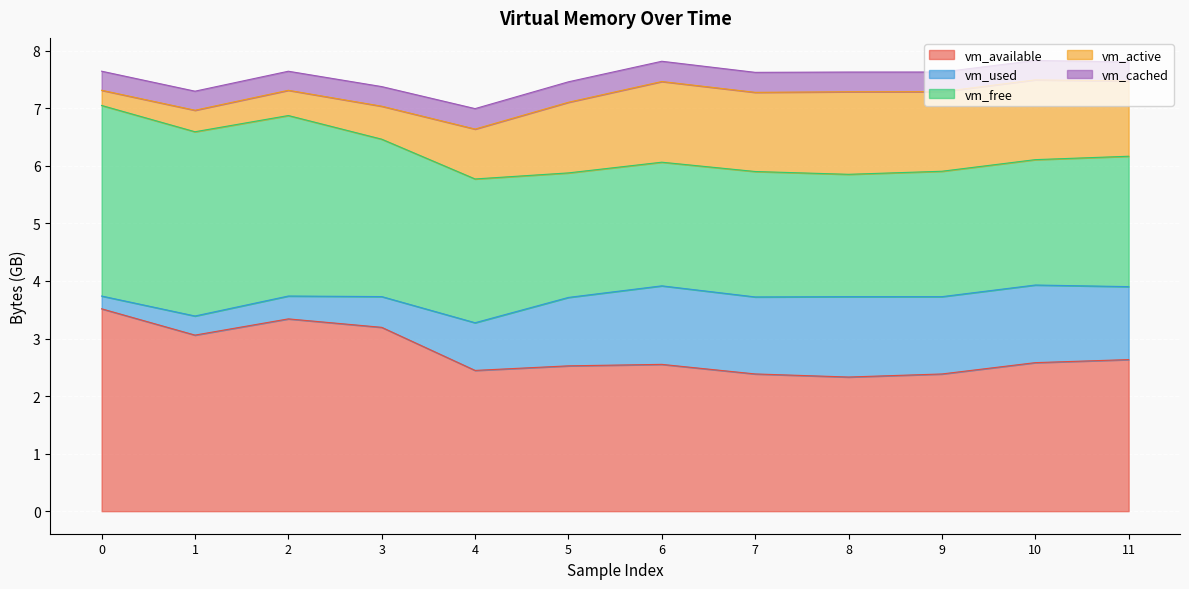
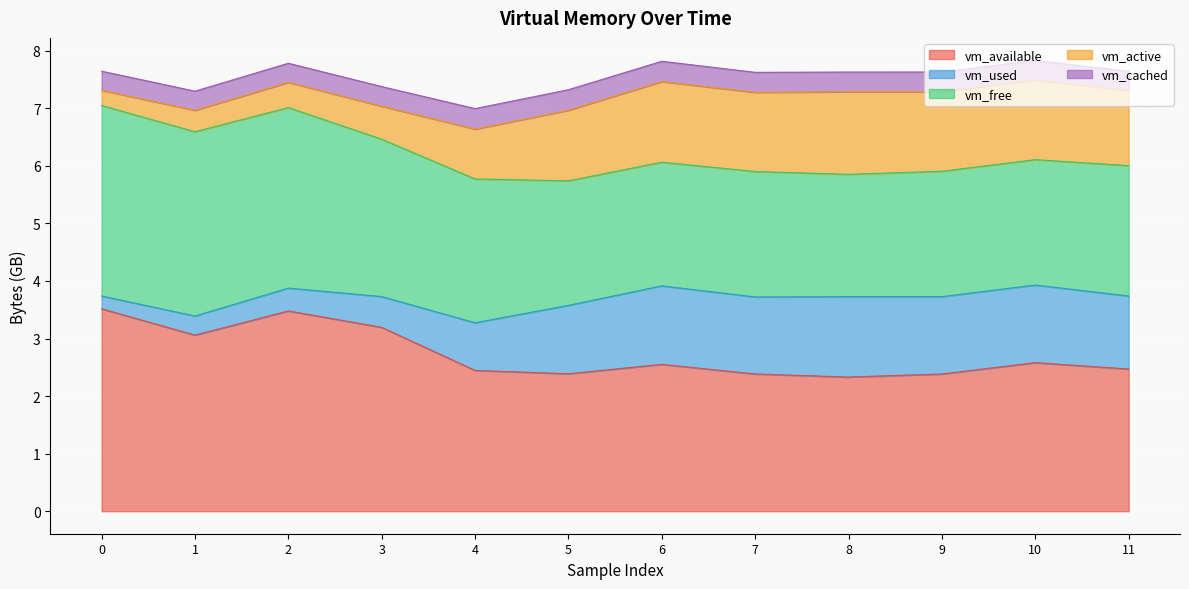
  {
    "vm_available": {
      "0": 3.5,
      "1": 3.1,
-     "2": 3.3,
+     "2": 3.5,
      "3": 3.2,
      "4": 2.4,
-     "5": 2.5,
+     "5": 2.4,
      "6": 2.6,
      "7": 2.4,
      "8": 2.3,
      "9": 2.4,
      "10": 2.6,
-     "11": 2.6
+     "11": 2.5
    },
    "vm_used": {
      "0": 0.2,
      "1": 0.3,
      "2": 0.4,
      "3": 0.5,
      "4": 0.8,
      "5": 1.2,
      "6": 1.4,
      "7": 1.3,
      "8": 1.4,
      "9": 1.3,
      "10": 1.3,
      "11": 1.3
    },
    "vm_free": {
      "0": 3.3,
      "1": 3.2,
      "2": 3.1,
      "3": 2.7,
      "4": 2.5,
      "5": 2.2,
      "6": 2.1,
      "7": 2.2,
      "8": 2.1,
      "9": 2.2,
      "10": 2.2,
      "11": 2.3
    },
    "vm_active": {
      "0": 0.3,
      "1": 0.4,
      "2": 0.4,
      "3": 0.6,
      "4": 0.9,
      "5": 1.2,
      "6": 1.4,
      "7": 1.4,
      "8": 1.4
    },
    "vm_cached": {
      "0": 0.3,
      "1": 0.3,
      "2": 0.3,
      "3": 0.3,
      "4": 0.4,
      "5": 0.4,
      "6": 0.4,
      "7": 0.3,
      "8": 0.3
    }
  }
